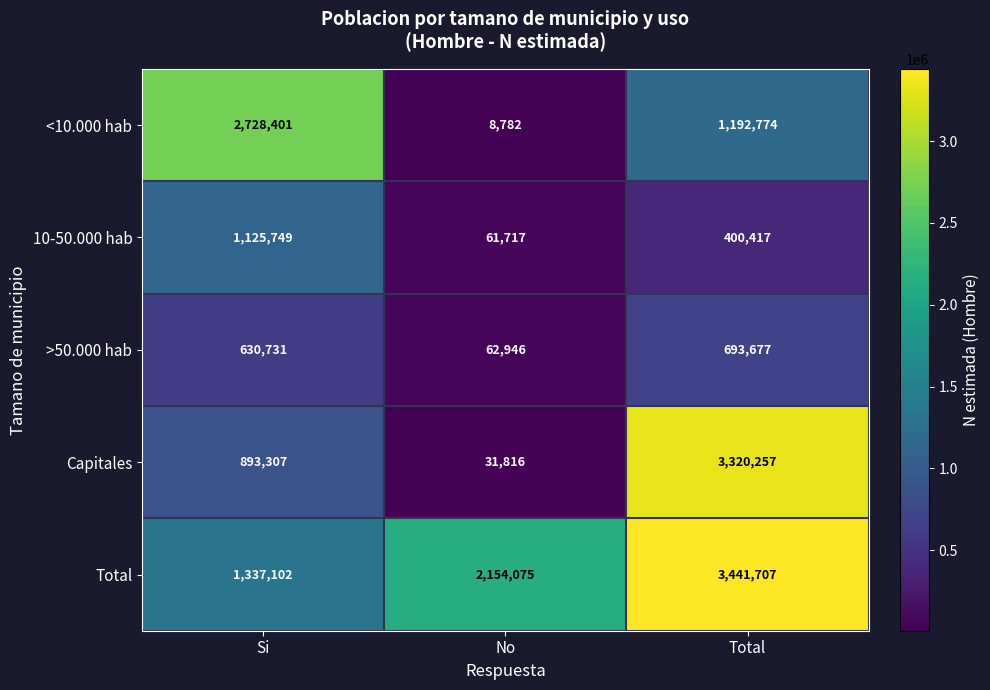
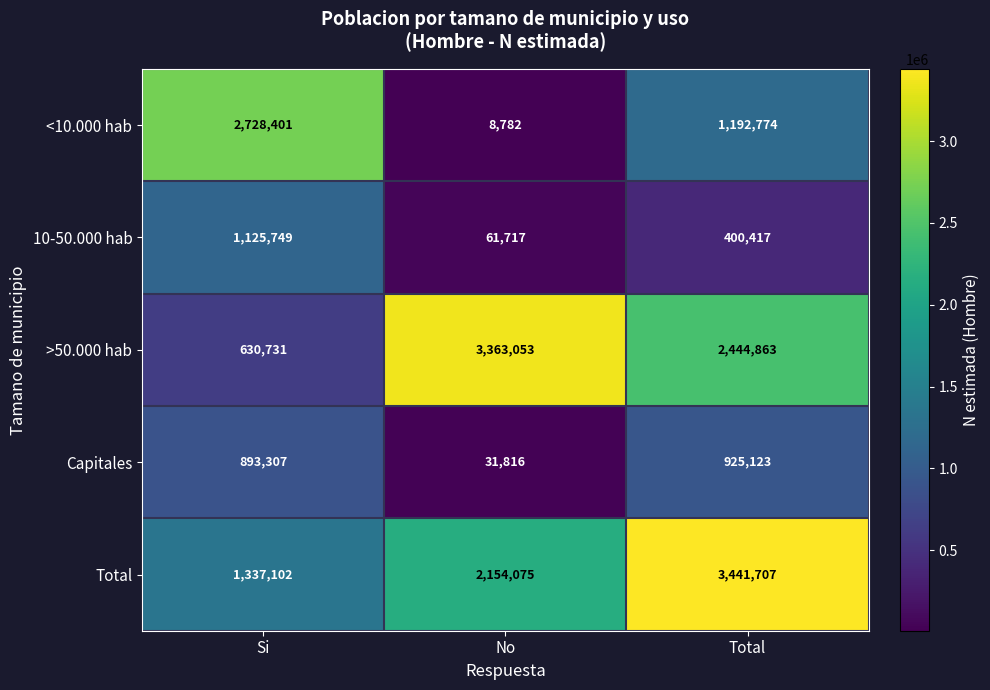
  {
    "<10.000 hab": {
      "Si": "2,728,401",
      "No": "8,782",
      "Total": "1,192,774"
    },
    "10-50.000 hab": {
      "Si": "1,125,749",
      "No": "61,717",
      "Total": "400,417"
    },
    ">50.000 hab": {
      "Si": "630,731",
-     "No": "62,946",
-     "Total": "693,677"
+     "No": "3,363,053",
+     "Total": "2,444,863"
    },
    "Capitales": {
      "Si": "893,307",
      "No": "31,816",
-     "Total": "3,320,257"
+     "Total": "925,123"
    },
    "Total": {
      "Si": "1,337,102",
      "No": "2,154,075",
      "Total": "3,441,707"
    }
  }
